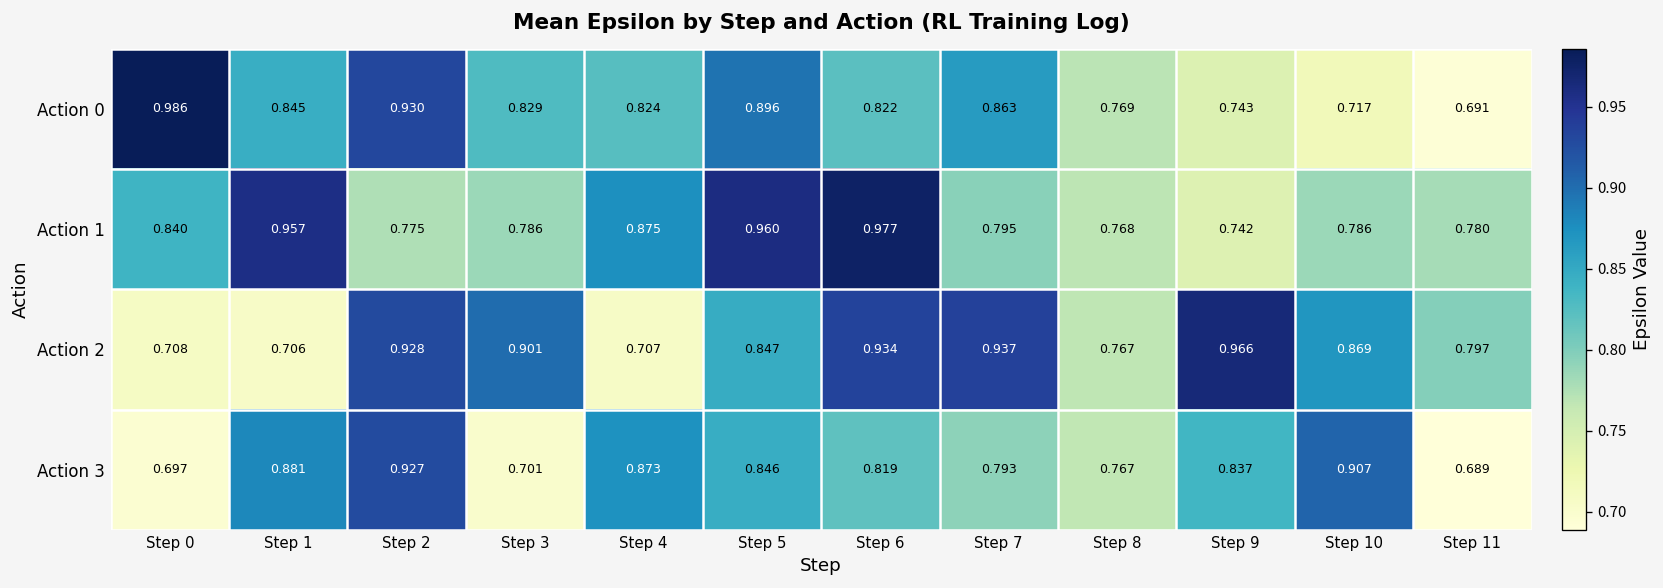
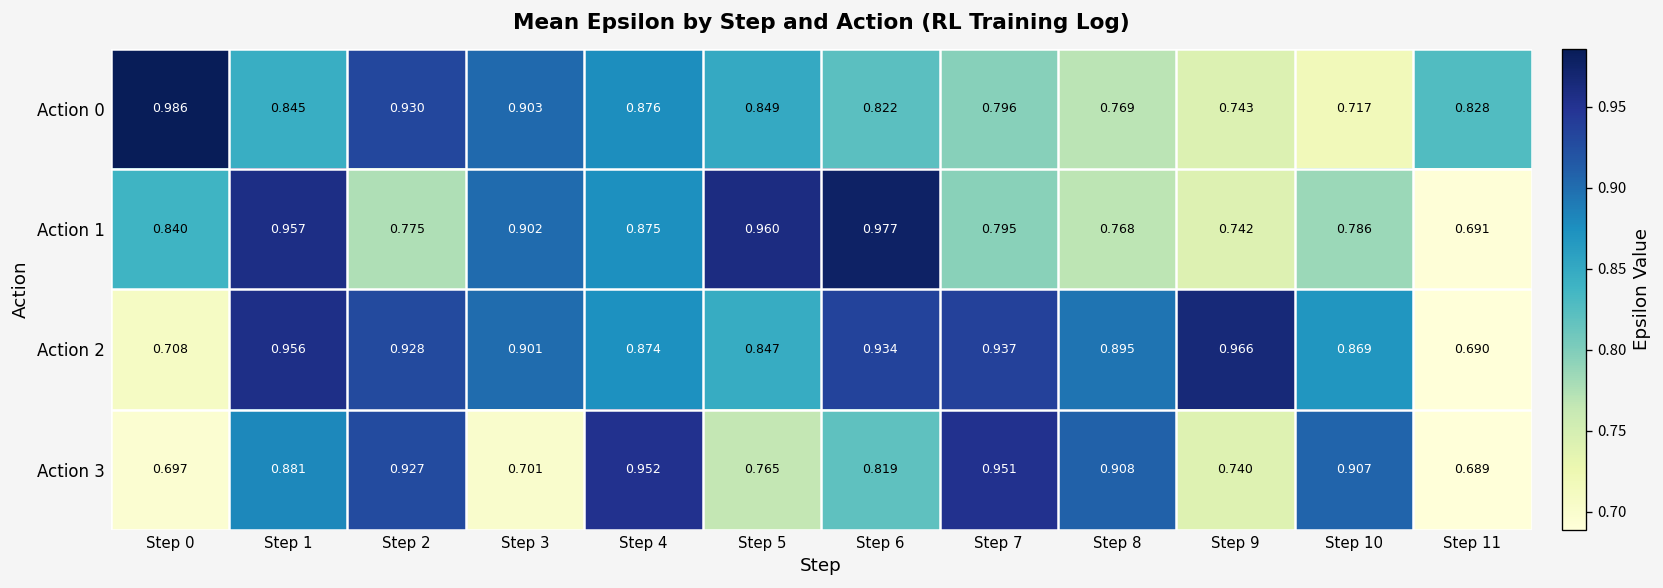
  {
    "Action 0": {
      "Step 0": 0.986,
      "Step 1": 0.845,
      "Step 2": 0.930,
-     "Step 3": 0.829,
-     "Step 4": 0.824,
-     "Step 5": 0.896,
+     "Step 3": 0.903,
+     "Step 4": 0.876,
+     "Step 5": 0.849,
      "Step 6": 0.822,
-     "Step 7": 0.863,
+     "Step 7": 0.796,
      "Step 8": 0.769,
      "Step 9": 0.743,
      "Step 10": 0.717,
-     "Step 11": 0.691
+     "Step 11": 0.828
    },
    "Action 1": {
      "Step 0": 0.840,
      "Step 1": 0.957,
      "Step 2": 0.775,
-     "Step 3": 0.786,
+     "Step 3": 0.902,
      "Step 4": 0.875,
      "Step 5": 0.960,
      "Step 6": 0.977,
      "Step 7": 0.795,
      "Step 8": 0.768,
      "Step 9": 0.742,
      "Step 10": 0.786,
-     "Step 11": 0.780
+     "Step 11": 0.691
    },
    "Action 2": {
      "Step 0": 0.708,
-     "Step 1": 0.706,
+     "Step 1": 0.956,
      "Step 2": 0.928,
      "Step 3": 0.901,
-     "Step 4": 0.707,
+     "Step 4": 0.874,
      "Step 5": 0.847,
      "Step 6": 0.934,
      "Step 7": 0.937,
-     "Step 8": 0.767,
+     "Step 8": 0.895,
      "Step 9": 0.966,
      "Step 10": 0.869,
-     "Step 11": 0.797
+     "Step 11": 0.690
    },
    "Action 3": {
      "Step 0": 0.697,
      "Step 1": 0.881,
      "Step 2": 0.927,
      "Step 3": 0.701,
-     "Step 4": 0.873,
-     "Step 5": 0.846,
+     "Step 4": 0.952,
+     "Step 5": 0.765,
      "Step 6": 0.819,
-     "Step 7": 0.793,
-     "Step 8": 0.767,
-     "Step 9": 0.837,
+     "Step 7": 0.951,
+     "Step 8": 0.908,
+     "Step 9": 0.740,
      "Step 10": 0.907,
      "Step 11": 0.689
    }
  }
